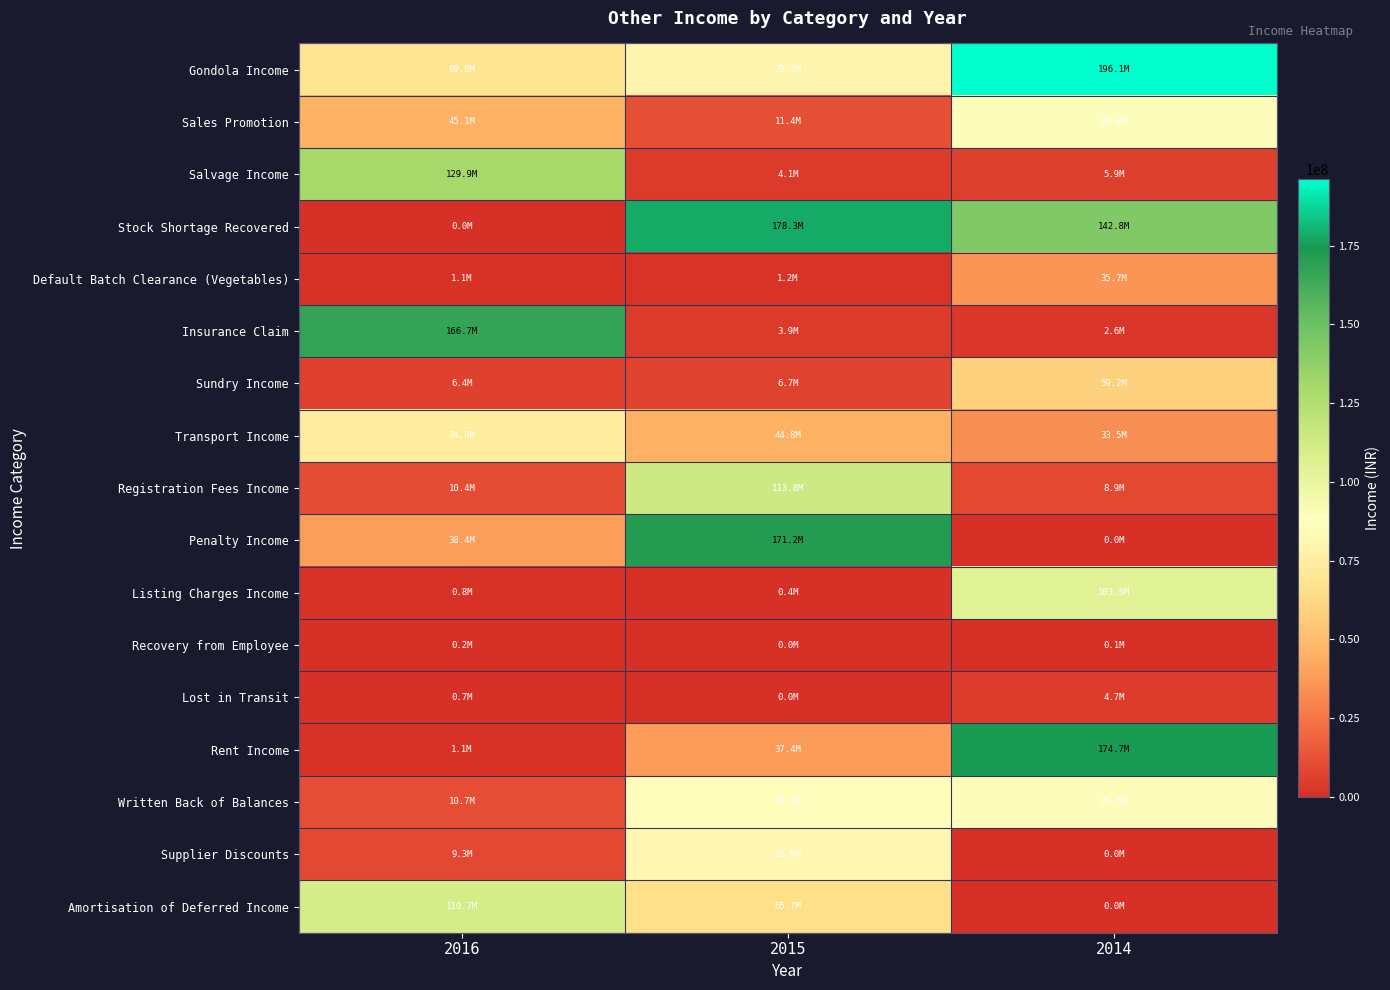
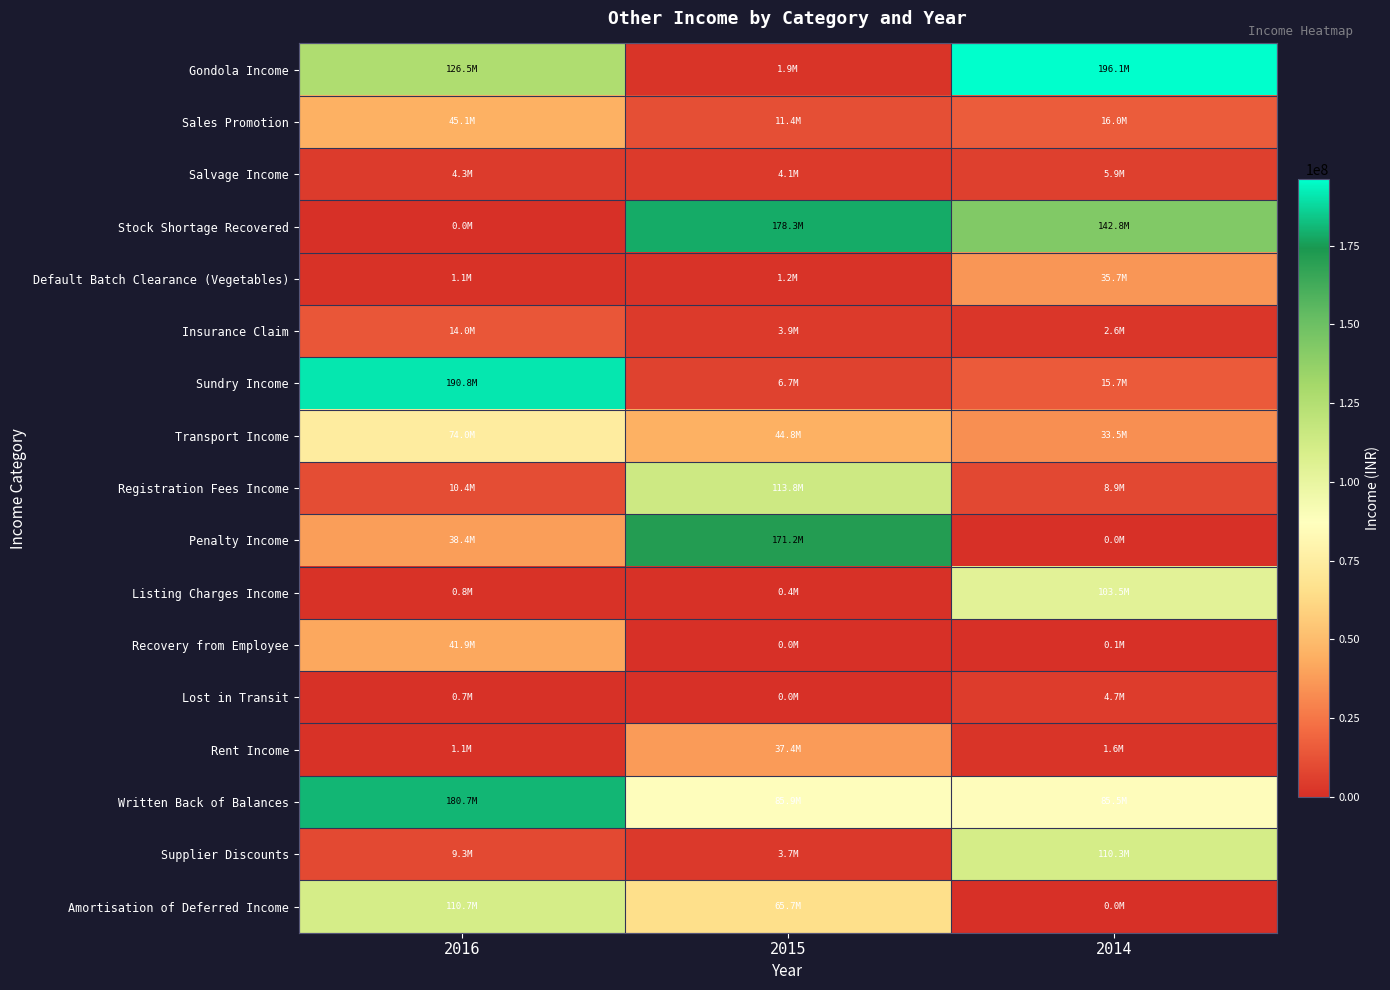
  {
    "Gondola Income": {
-     "2016": "69.0M",
-     "2015": "79.7M",
+     "2016": "126.5M",
+     "2015": "1.9M",
      "2014": "196.1M"
    },
    "Sales Promotion": {
      "2016": "45.1M",
      "2015": "11.4M",
-     "2014": "88.8M"
+     "2014": "16.0M"
    },
    "Salvage Income": {
-     "2016": "129.9M",
+     "2016": "4.3M",
      "2015": "4.1M",
      "2014": "5.9M"
    },
    "Stock Shortage Recovered": {
      "2016": "0.0M",
      "2015": "178.3M",
      "2014": "142.8M"
    },
    "Default Batch Clearance (Vegetables)": {
      "2016": "1.1M",
      "2015": "1.2M",
      "2014": "35.7M"
    },
    "Insurance Claim": {
-     "2016": "166.7M",
+     "2016": "14.0M",
      "2015": "3.9M",
      "2014": "2.6M"
    },
    "Sundry Income": {
-     "2016": "6.4M",
+     "2016": "190.8M",
      "2015": "6.7M",
-     "2014": "59.2M"
+     "2014": "15.7M"
    },
    "Transport Income": {
      "2016": "74.0M",
      "2015": "44.8M",
      "2014": "33.5M"
    },
    "Registration Fees Income": {
      "2016": "10.4M",
      "2015": "113.8M",
      "2014": "8.9M"
    },
    "Penalty Income": {
      "2016": "38.4M",
      "2015": "171.2M",
      "2014": "0.0M"
    },
    "Listing Charges Income": {
      "2016": "0.8M",
      "2015": "0.4M",
      "2014": "103.5M"
    },
    "Recovery from Employee": {
-     "2016": "0.2M",
+     "2016": "41.9M",
      "2015": "0.0M",
      "2014": "0.1M"
    },
    "Lost in Transit": {
      "2016": "0.7M",
      "2015": "0.0M",
      "2014": "4.7M"
    },
    "Rent Income": {
      "2016": "1.1M",
      "2015": "37.4M",
-     "2014": "174.7M"
+     "2014": "1.6M"
    },
    "Written Back of Balances": {
-     "2016": "10.7M",
+     "2016": "180.7M",
      "2015": "85.9M",
      "2014": "85.5M"
    },
    "Supplier Discounts": {
      "2016": "9.3M",
-     "2015": "81.5M",
-     "2014": "0.0M"
+     "2015": "3.7M",
+     "2014": "110.3M"
    },
    "Amortisation of Deferred Income": {
      "2016": "110.7M",
      "2015": "65.7M",
      "2014": "0.0M"
    }
  }
